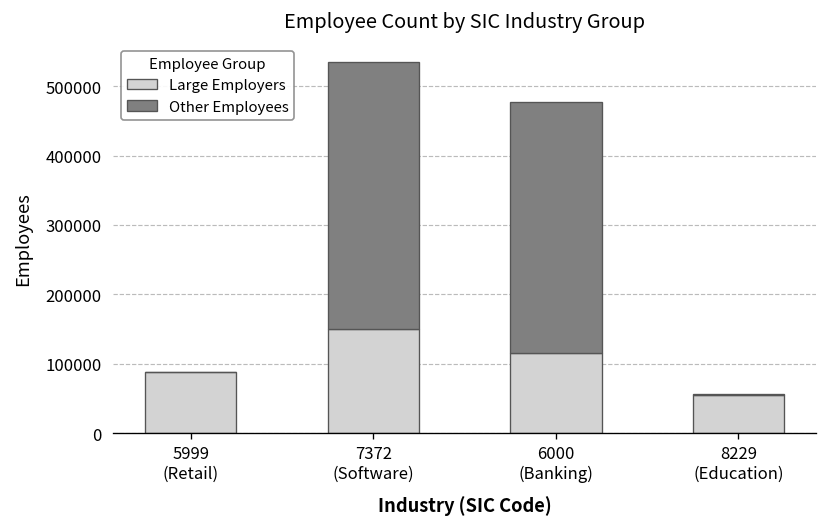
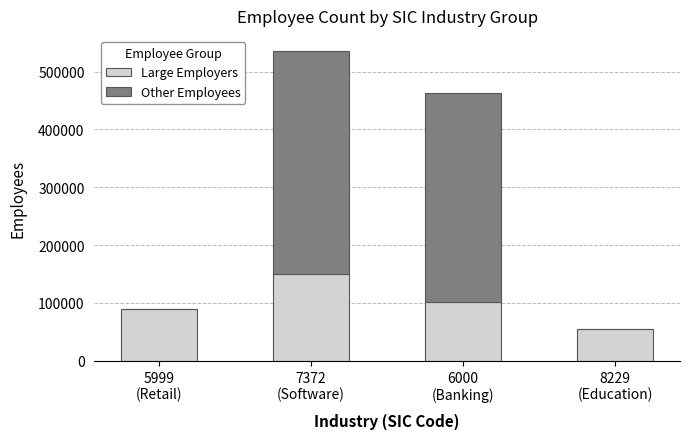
  {
    "Large Employers": {
      "5999 (Retail)": 90000,
      "7372 (Software)": 150000,
-     "6000 (Banking)": 120000,
+     "6000 (Banking)": 100000,
      "8229 (Education)": 60000
    },
    "Other Employees": {
      "5999 (Retail)": 0,
      "7372 (Software)": 390000,
      "6000 (Banking)": 360000
    }
  }
